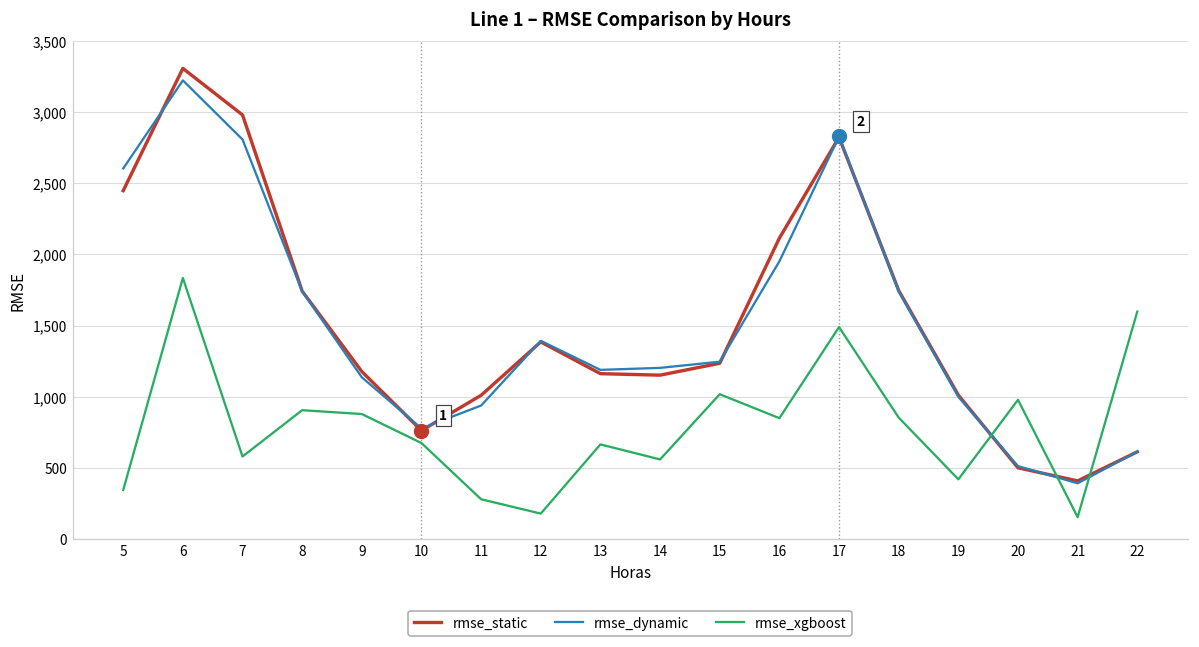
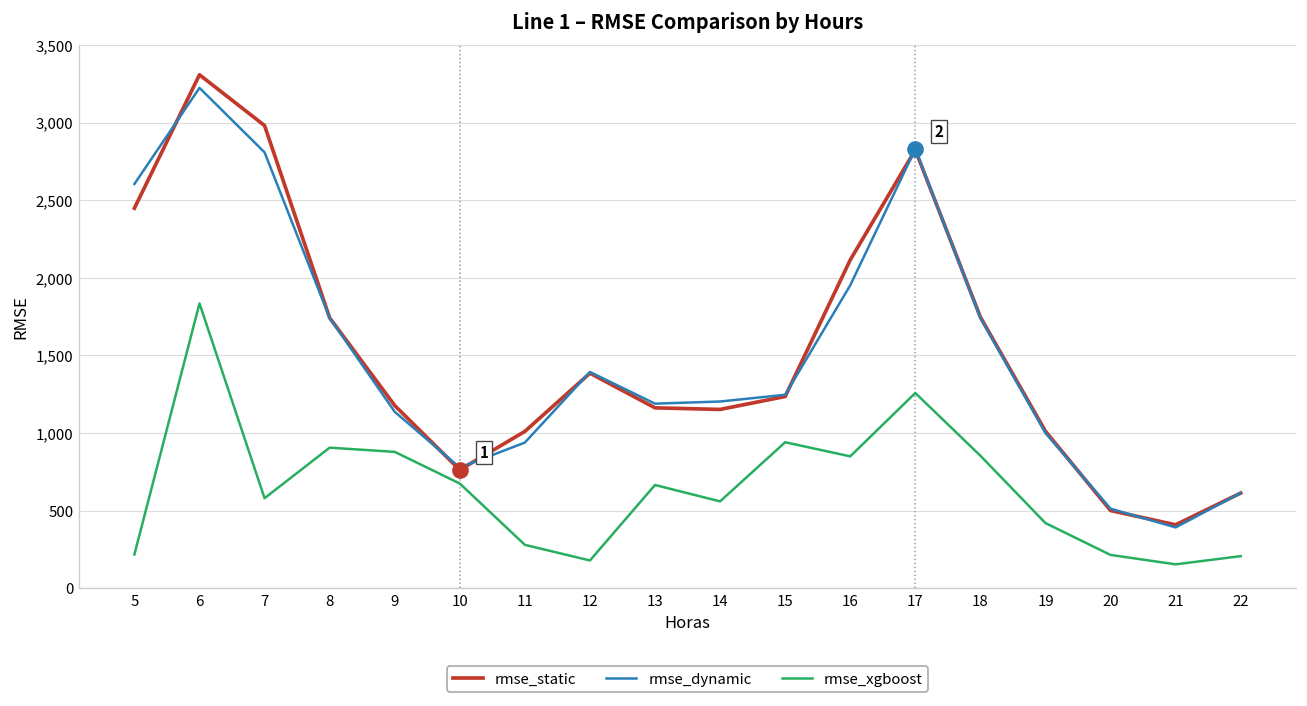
  {
    "rmse_xgboost": {
-     "5": "340",
+     "5": "220",
      "6": "1,830",
      "7": "580",
      "8": "910",
      "9": "880",
      "10": "670",
      "11": "280",
      "12": "180",
      "13": "670",
      "14": "560",
-     "15": "1,020",
+     "15": "940",
      "16": "850",
-     "17": "1,490",
+     "17": "1,260",
      "18": "850",
      "19": "420",
-     "20": "980",
+     "20": "210",
      "21": "150",
-     "22": "1,600"
+     "22": "210"
    }
  }
